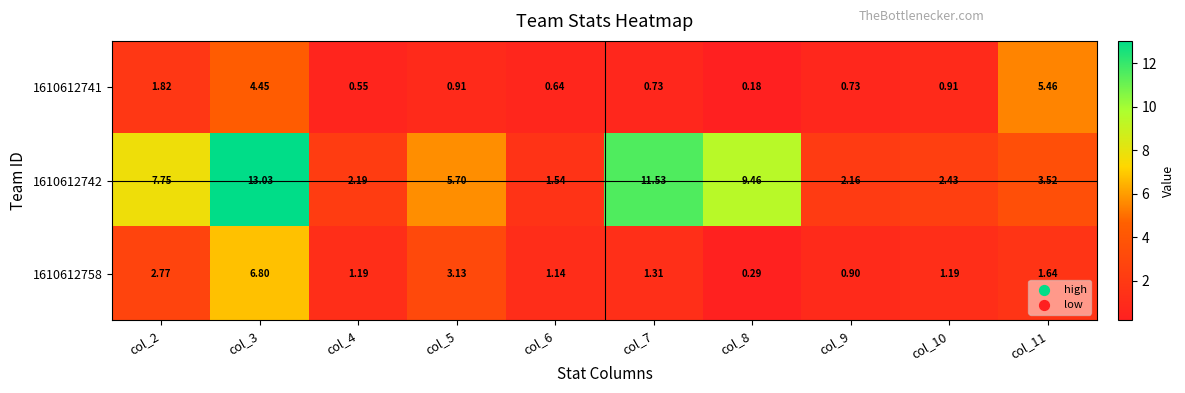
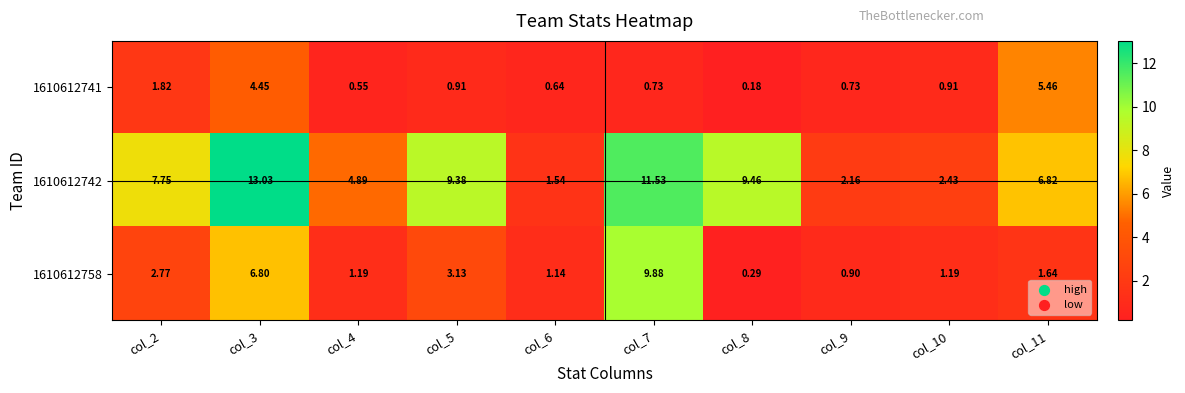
  {
    "1610612741": {
      "col_2": 1.82,
      "col_3": 4.45,
      "col_4": 0.55,
      "col_5": 0.91,
      "col_6": 0.64,
      "col_7": 0.73,
      "col_8": 0.18,
      "col_9": 0.73,
      "col_10": 0.91,
      "col_11": 5.46
    },
    "1610612742": {
      "col_2": 7.75,
      "col_3": 13.03,
-     "col_4": 2.19,
-     "col_5": 5.70,
+     "col_4": 4.89,
+     "col_5": 9.38,
      "col_6": 1.54,
      "col_7": 11.53,
      "col_8": 9.46,
      "col_9": 2.16,
      "col_10": 2.43,
-     "col_11": 3.52
+     "col_11": 6.82
    },
    "1610612758": {
      "col_2": 2.77,
      "col_3": 6.80,
      "col_4": 1.19,
      "col_5": 3.13,
      "col_6": 1.14,
-     "col_7": 1.31,
+     "col_7": 9.88,
      "col_8": 0.29,
      "col_9": 0.90,
      "col_10": 1.19,
      "col_11": 1.64
    }
  }
